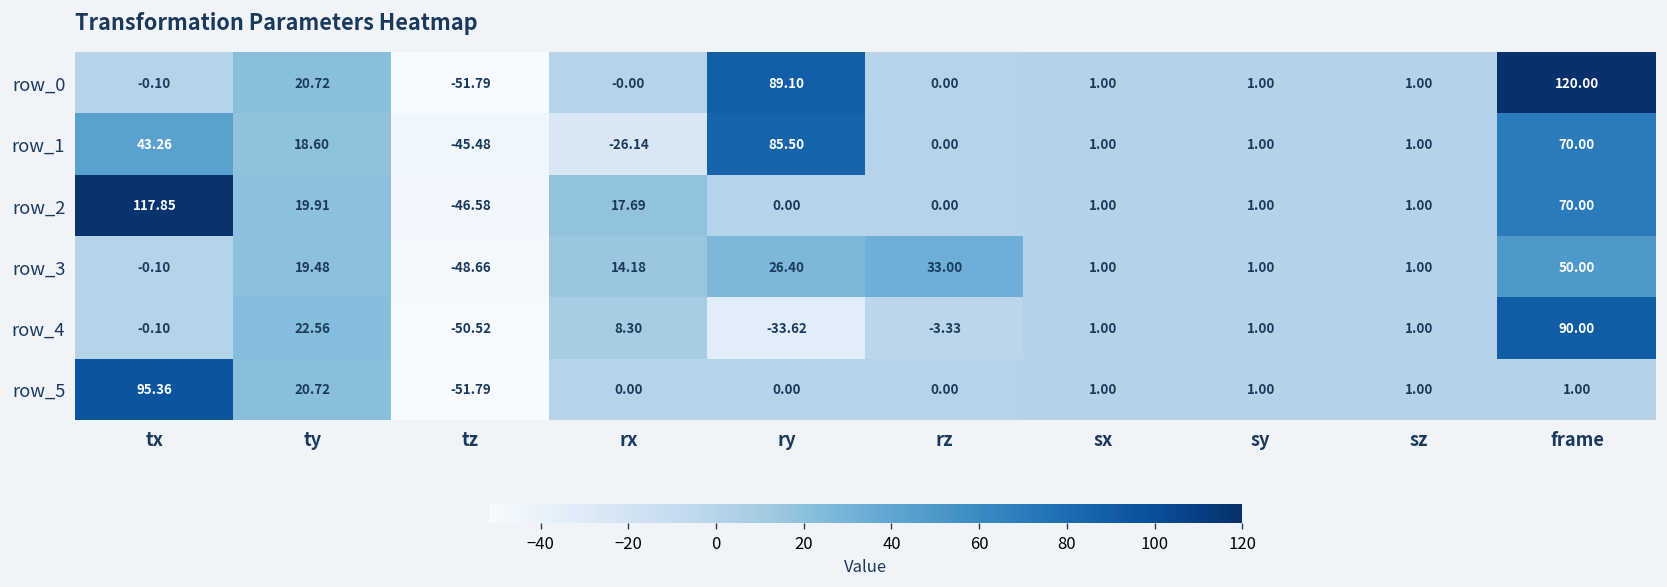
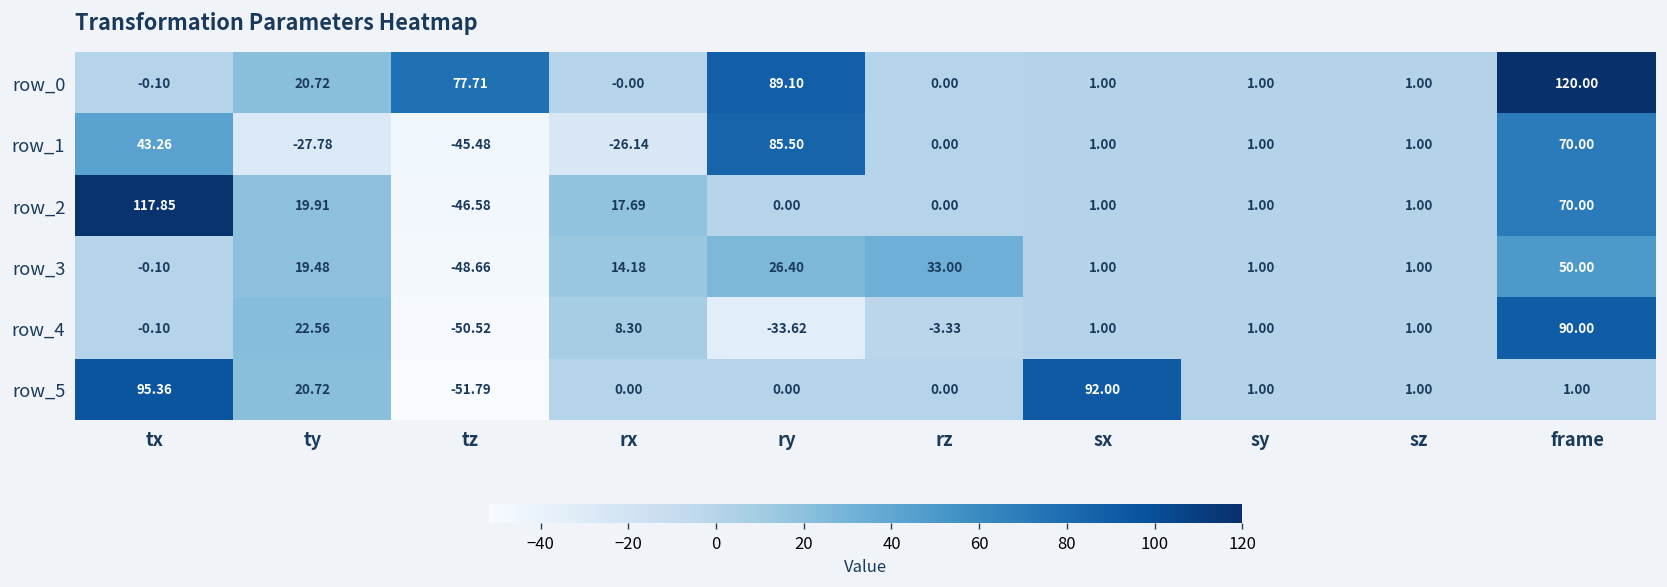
  {
    "row_0": {
      "tx": -0.10,
      "ty": 20.72,
-     "tz": -51.79,
+     "tz": 77.71,
      "rx": -0.00,
      "ry": 89.10,
      "rz": 0.00,
      "sx": 1.00,
      "sy": 1.00,
      "sz": 1.00,
      "frame": 120.00
    },
    "row_1": {
      "tx": 43.26,
-     "ty": 18.60,
+     "ty": -27.78,
      "tz": -45.48,
      "rx": -26.14,
      "ry": 85.50,
      "rz": 0.00,
      "sx": 1.00,
      "sy": 1.00,
      "sz": 1.00,
      "frame": 70.00
    },
    "row_2": {
      "tx": 117.85,
      "ty": 19.91,
      "tz": -46.58,
      "rx": 17.69,
      "ry": 0.00,
      "rz": 0.00,
      "sx": 1.00,
      "sy": 1.00,
      "sz": 1.00,
      "frame": 70.00
    },
    "row_3": {
      "tx": -0.10,
      "ty": 19.48,
      "tz": -48.66,
      "rx": 14.18,
      "ry": 26.40,
      "rz": 33.00,
      "sx": 1.00,
      "sy": 1.00,
      "sz": 1.00,
      "frame": 50.00
    },
    "row_4": {
      "tx": -0.10,
      "ty": 22.56,
      "tz": -50.52,
      "rx": 8.30,
      "ry": -33.62,
      "rz": -3.33,
      "sx": 1.00,
      "sy": 1.00,
      "sz": 1.00,
      "frame": 90.00
    },
    "row_5": {
      "tx": 95.36,
      "ty": 20.72,
      "tz": -51.79,
      "rx": 0.00,
      "ry": 0.00,
      "rz": 0.00,
-     "sx": 1.00,
+     "sx": 92.00,
      "sy": 1.00,
      "sz": 1.00,
      "frame": 1.00
    }
  }
